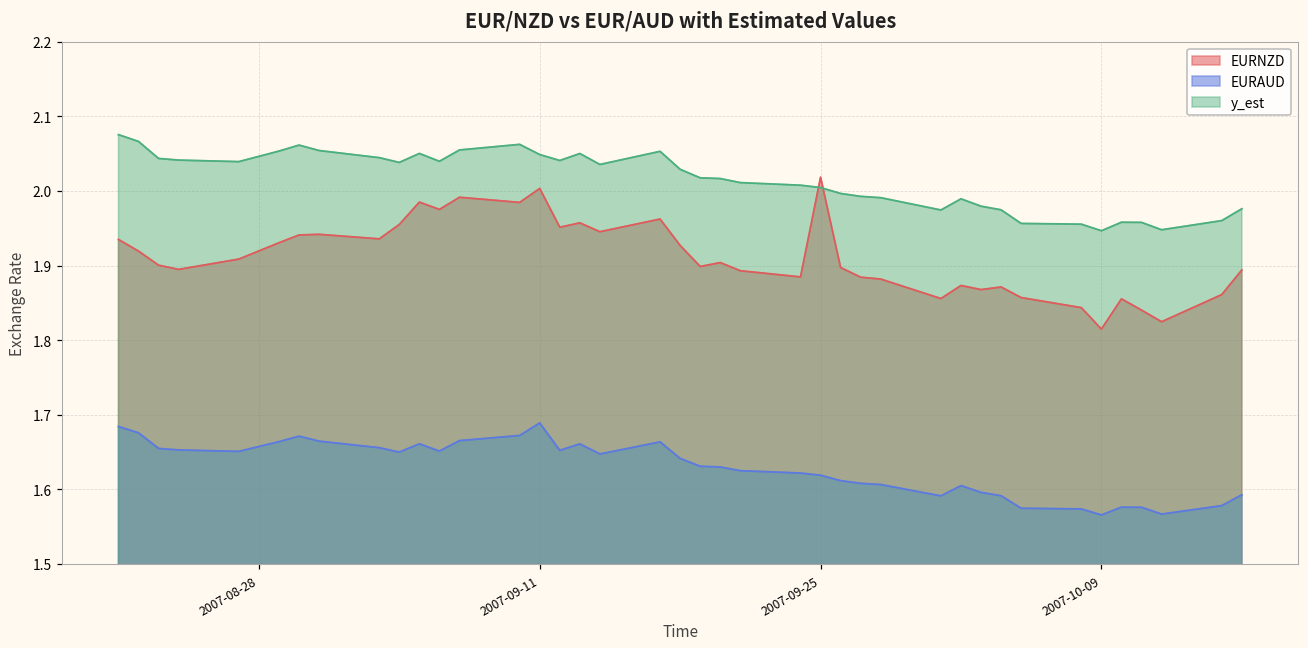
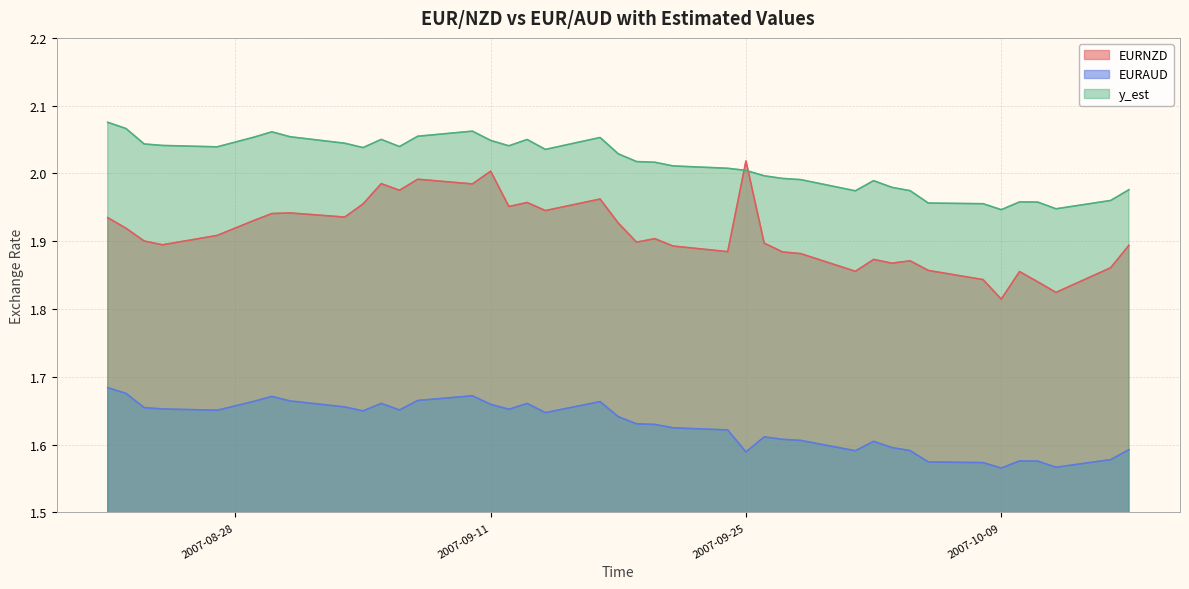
  {
    "EURNZD": {
      "2007-09-11": 2.00,
      "2007-09-25": 2.02,
      "2007-10-09": 1.81
    },
    "EURAUD": {
-     "2007-09-11": 1.69,
-     "2007-09-25": 1.62,
+     "2007-09-11": 1.66,
+     "2007-09-25": 1.59,
      "2007-10-09": 1.57
    },
    "y_est": {
      "2007-09-11": 2.05,
      "2007-09-25": 2.00,
      "2007-10-09": 1.95
    }
  }
